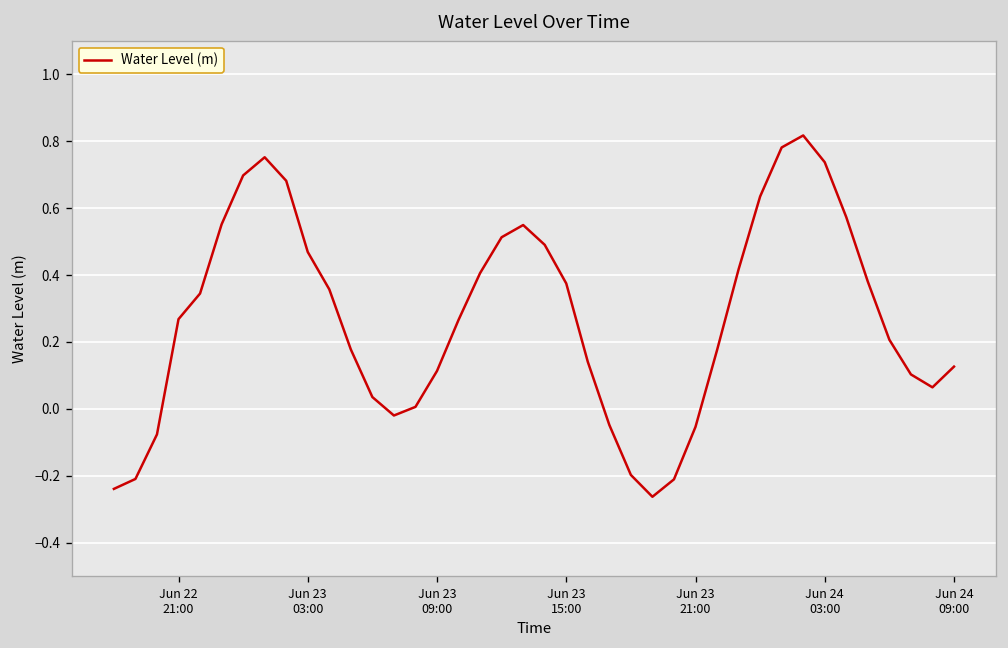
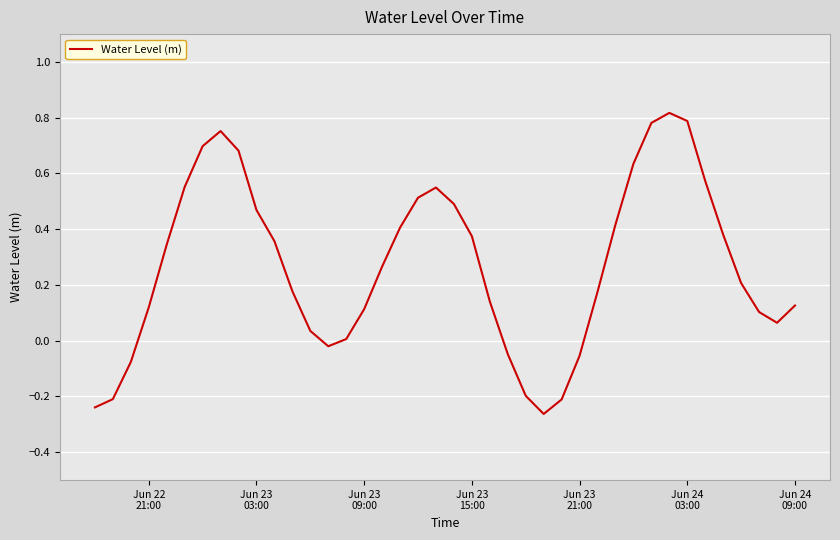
  {
-   "Jun 22 21:00": 0.27,
+   "Jun 22 21:00": 0.12,
    "Jun 23 03:00": 0.47,
    "Jun 23 09:00": 0.11,
    "Jun 23 15:00": 0.37,
    "Jun 23 21:00": -0.05,
-   "Jun 24 03:00": 0.74,
+   "Jun 24 03:00": 0.79,
    "Jun 24 09:00": 0.13
  }
